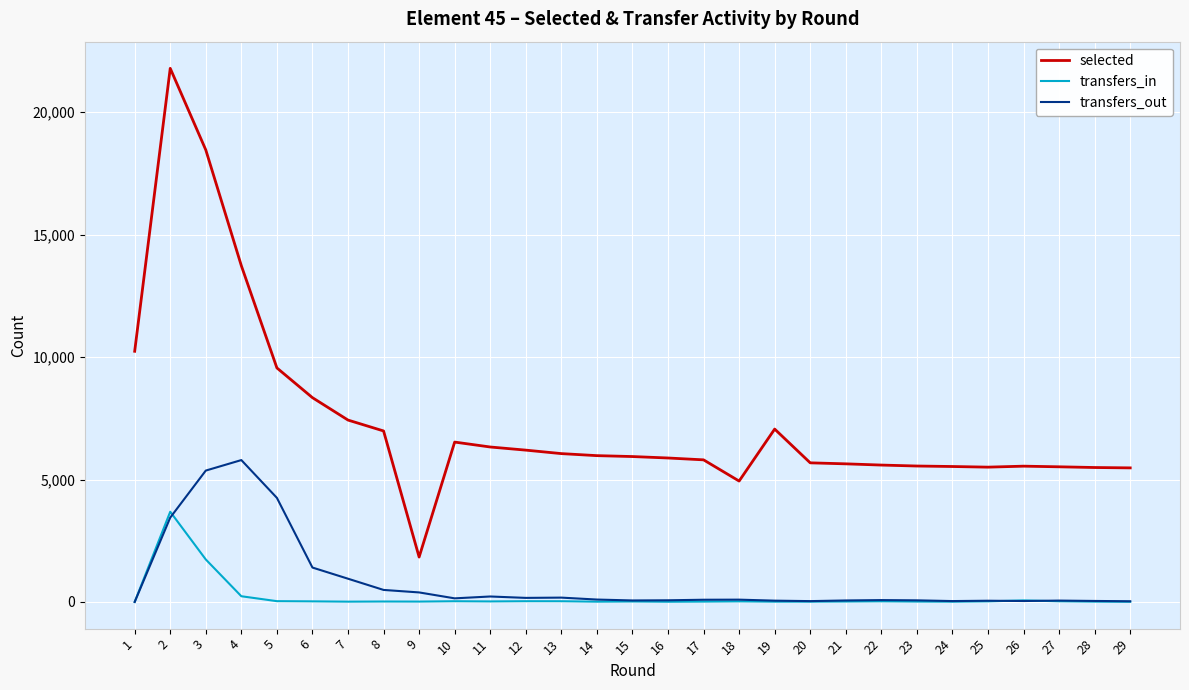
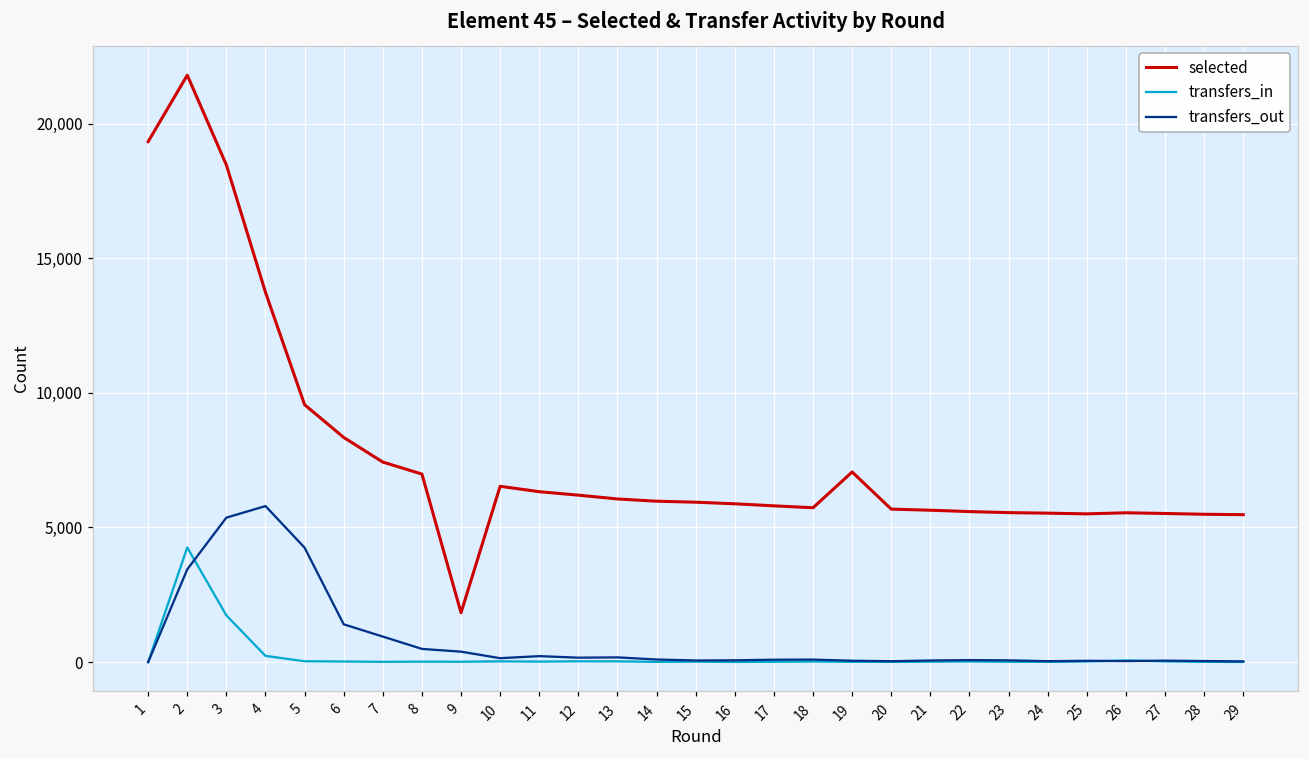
  {
    "selected": {
-     "1": "10,200",
+     "1": "19,300",
      "2": "21,800",
      "3": "18,500",
      "4": "13,700",
      "5": "9,600",
      "6": "8,300",
      "7": "7,400",
      "8": "7,000",
      "9": "1,800",
      "10": "6,500",
      "11": "6,300",
      "12": "6,200",
      "13": "6,100",
      "14": "6,000",
      "15": "5,900",
      "16": "5,900",
      "17": "5,800",
-     "18": "4,900",
+     "18": "5,700",
      "19": "7,100",
      "20": "5,700",
      "21": "5,600",
      "22": "5,600",
      "23": "5,600",
      "24": "5,500",
      "25": "5,500",
      "26": "5,500",
      "27": "5,500",
      "28": "5,500",
      "29": "5,500"
    },
    "transfers_in": {
-     "2": "3,700",
+     "2": "4,300",
      "3": "1,700",
      "4": "200",
      "5": "0",
      "6": "0",
      "7": "0",
      "8": "0",
      "9": "0",
      "10": "0",
      "11": "0",
      "12": "0",
      "13": "0"
    },
    "transfers_out": {
      "2": "3,400",
      "3": "5,400",
      "4": "5,800",
      "5": "4,300",
      "6": "1,400",
      "7": "900",
      "8": "500",
      "9": "400",
      "10": "100",
      "11": "200",
      "12": "200",
      "13": "200"
    }
  }
